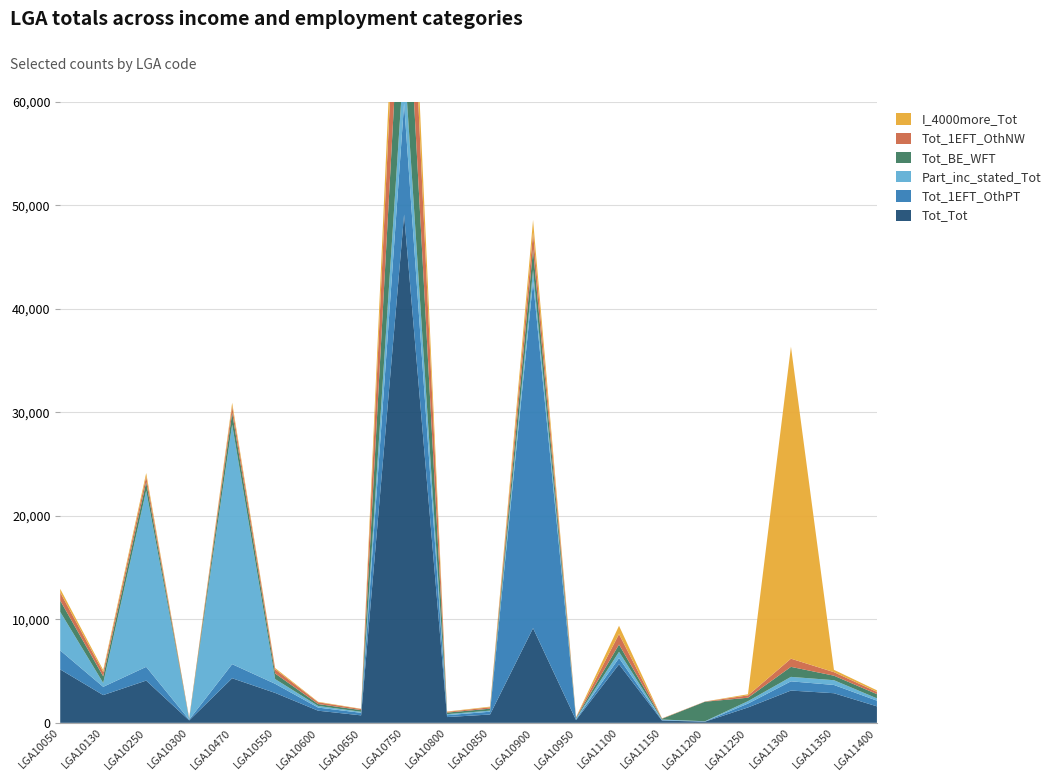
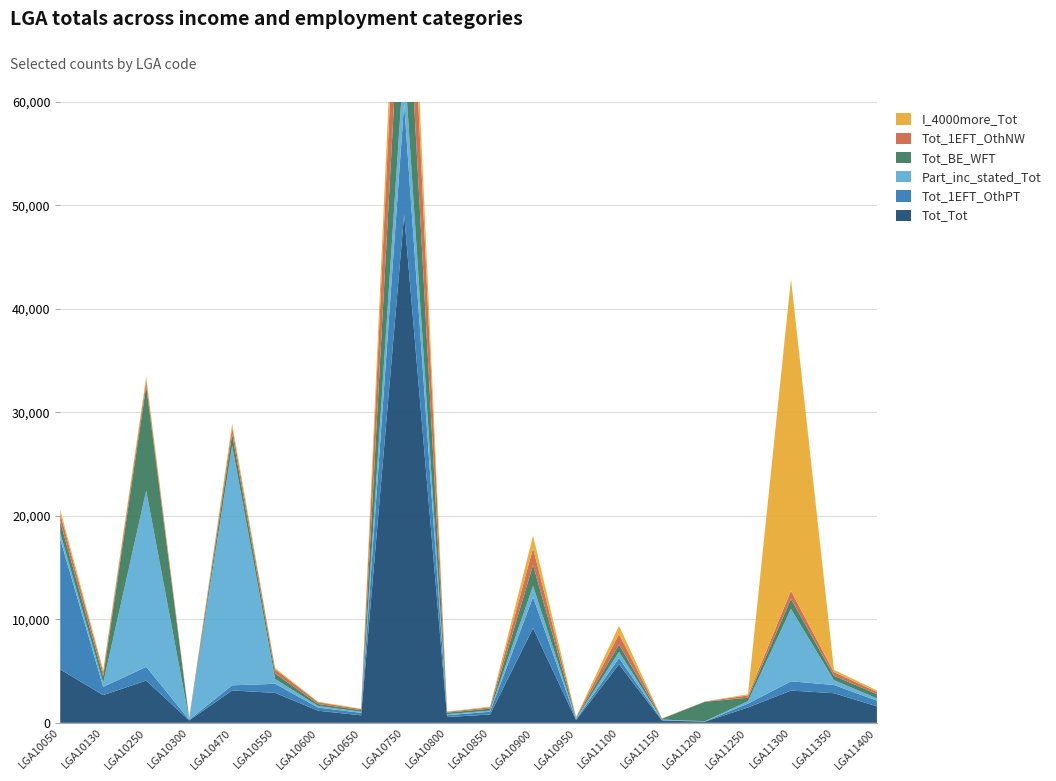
  {
    "Tot_Tot": {
      "LGA10050": "5,200",
      "LGA10130": "2,700",
      "LGA10250": "4,100",
-     "LGA10470": "4,300",
+     "LGA10470": "3,100",
      "LGA10550": "2,900",
      "LGA10600": "1,200",
      "LGA10650": "700",
      "LGA10750": "49,100",
      "LGA10850": "800",
      "LGA10900": "9,100",
      "LGA11100": "5,700",
      "LGA11250": "1,500",
      "LGA11300": "3,100",
      "LGA11350": "2,900",
      "LGA11400": "1,600"
    },
    "Tot_1EFT_OthPT": {
-     "LGA10050": "1,800",
+     "LGA10050": "12,600",
      "LGA10130": "800",
      "LGA10250": "1,300",
-     "LGA10470": "1,400",
+     "LGA10470": "500",
      "LGA10550": "900",
      "LGA10750": "10,700",
-     "LGA10900": "33,500",
+     "LGA10900": "3,000",
      "LGA11100": "600",
      "LGA11300": "900",
      "LGA11350": "800"
    },
    "Part_inc_stated_Tot": {
-     "LGA10050": "3,700",
+     "LGA10050": "600",
      "LGA10130": "400",
      "LGA10250": "17,000",
      "LGA10470": "23,200",
      "LGA10550": "500",
      "LGA10900": "1,100",
      "LGA11100": "600",
-     "LGA11300": "400",
+     "LGA11300": "7,000",
      "LGA11350": "500"
    },
    "Tot_BE_WFT": {
      "LGA10050": "1,100",
      "LGA10130": "600",
-     "LGA10250": "800",
+     "LGA10250": "10,100",
      "LGA10470": "1,100",
      "LGA10550": "500",
      "LGA10900": "2,000",
      "LGA11100": "700",
      "LGA11300": "1,000",
      "LGA11350": "400"
    },
    "Tot_1EFT_OthNW": {
      "LGA10050": "800",
      "LGA10250": "600",
      "LGA10470": "600",
      "LGA10900": "1,600",
      "LGA11100": "1,000",
      "LGA11300": "800"
    },
    "I_4000more_Tot": {
      "LGA10050": "300",
      "LGA10250": "300",
      "LGA10470": "300",
      "LGA10900": "1,200",
      "LGA11100": "800",
      "LGA11300": "30,200"
    }
  }
